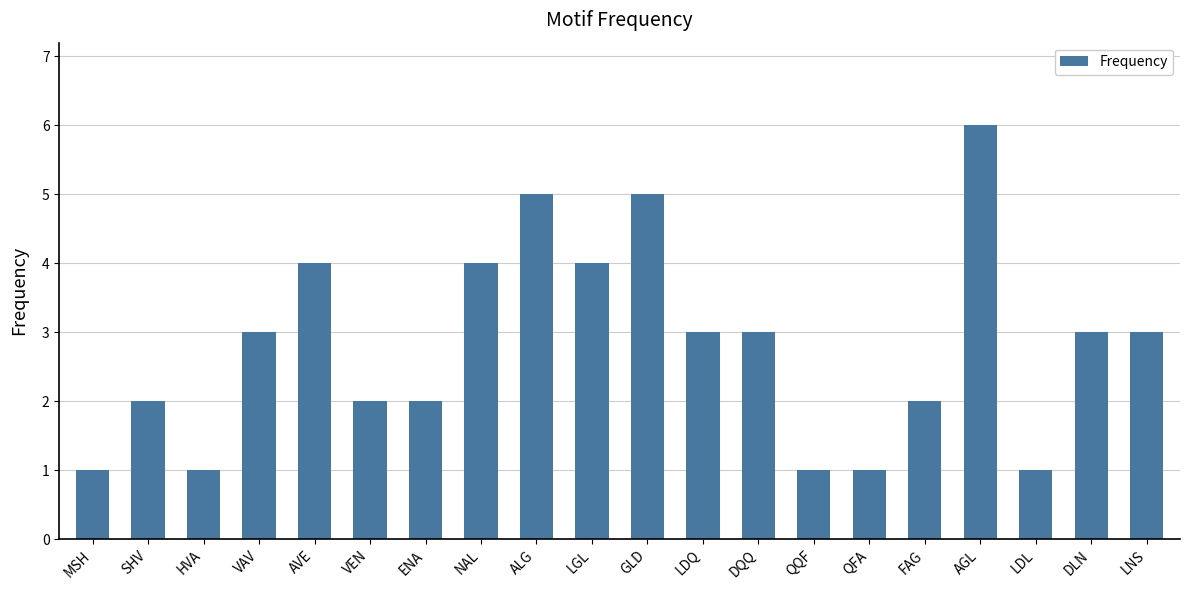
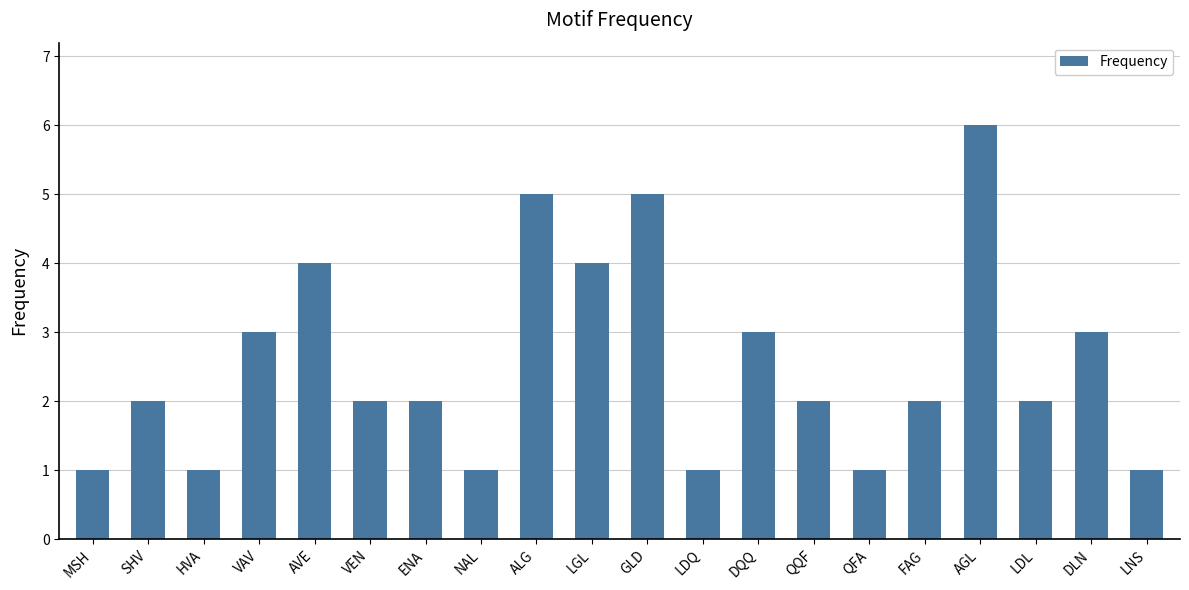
  {
    "MSH": 1,
    "SHV": 2,
    "HVA": 1,
    "VAV": 3,
    "AVE": 4,
    "VEN": 2,
    "ENA": 2,
-   "NAL": 4,
+   "NAL": 1,
    "ALG": 5,
    "LGL": 4,
    "GLD": 5,
-   "LDQ": 3,
+   "LDQ": 1,
    "DQQ": 3,
-   "QQF": 1,
+   "QQF": 2,
    "QFA": 1,
    "FAG": 2,
    "AGL": 6,
-   "LDL": 1,
+   "LDL": 2,
    "DLN": 3,
-   "LNS": 3
+   "LNS": 1
  }
